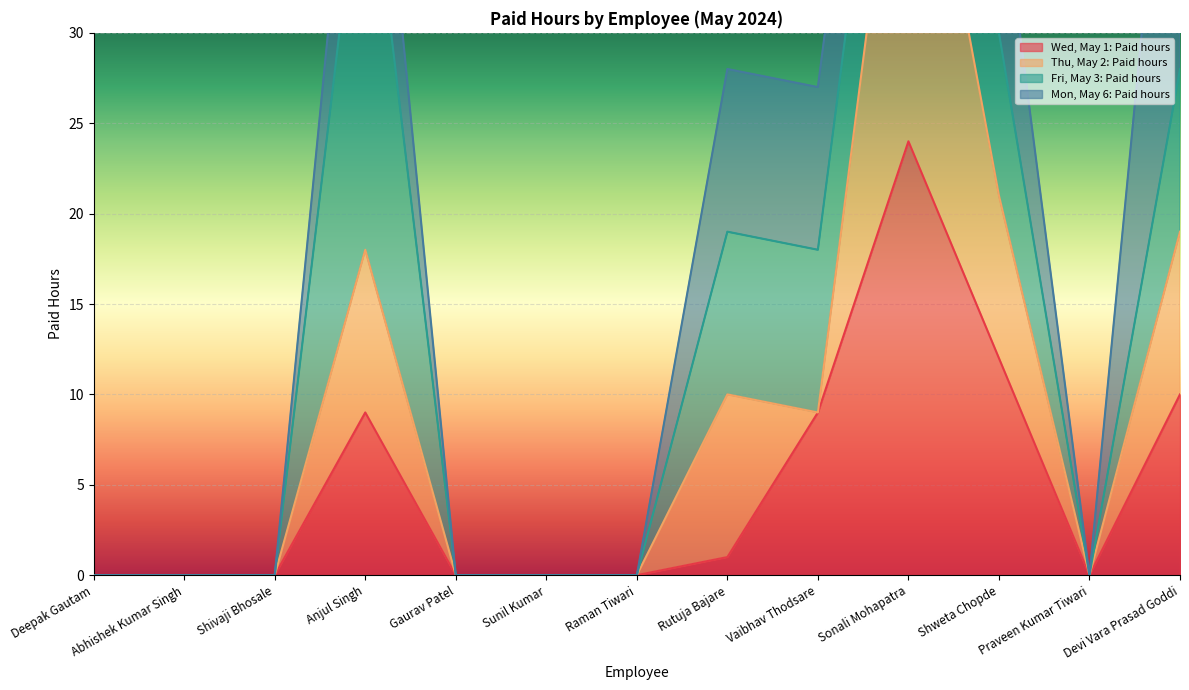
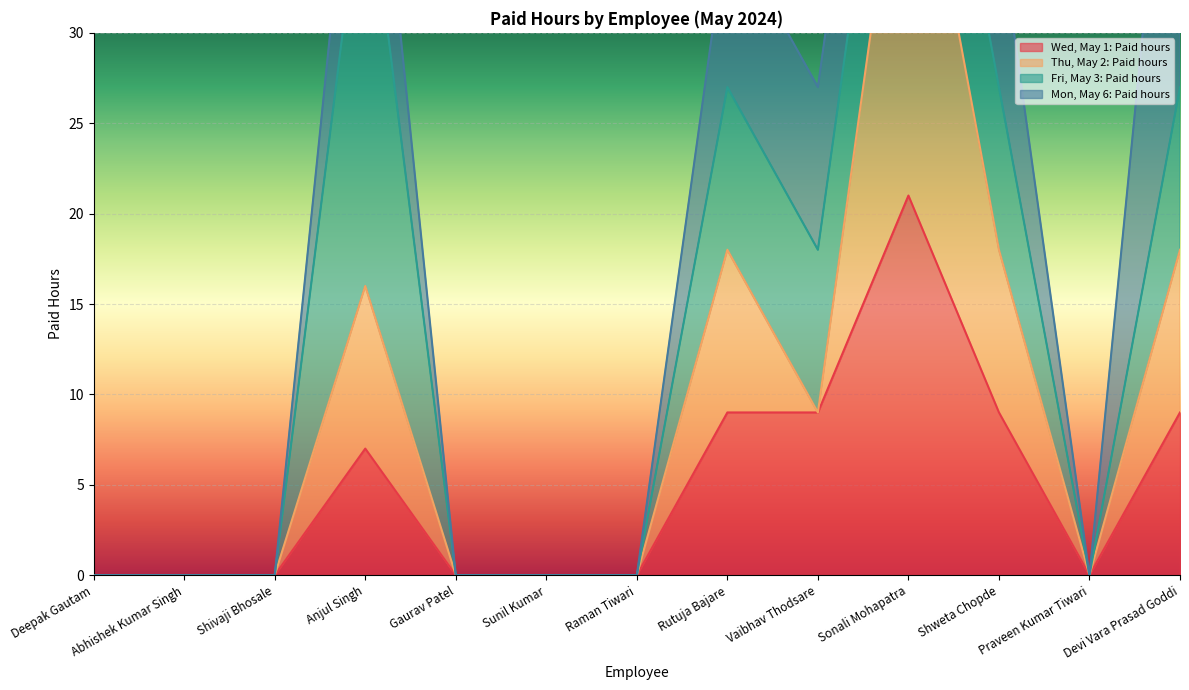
  {
    "Wed, May 1: Paid hours": {
-     "Anjul Singh": 9,
-     "Rutuja Bajare": 1,
-     "Sonali Mohapatra": 24,
-     "Shweta Chopde": 12,
-     "Devi Vara Prasad Goddi": 10
+     "Anjul Singh": 7,
+     "Rutuja Bajare": 9,
+     "Sonali Mohapatra": 21,
+     "Shweta Chopde": 9,
+     "Devi Vara Prasad Goddi": 9
    },
    "Thu, May 2: Paid hours": {
      "Anjul Singh": 9,
      "Rutuja Bajare": 9,
      "Shweta Chopde": 9,
      "Devi Vara Prasad Goddi": 9
    }
  }
